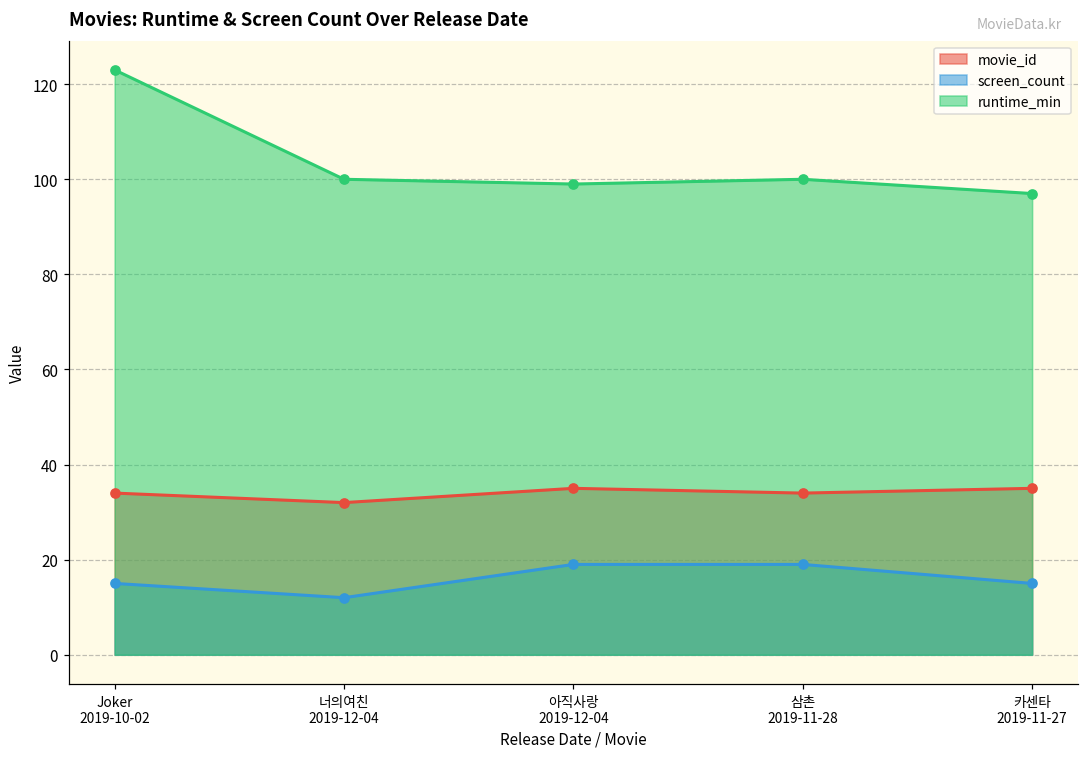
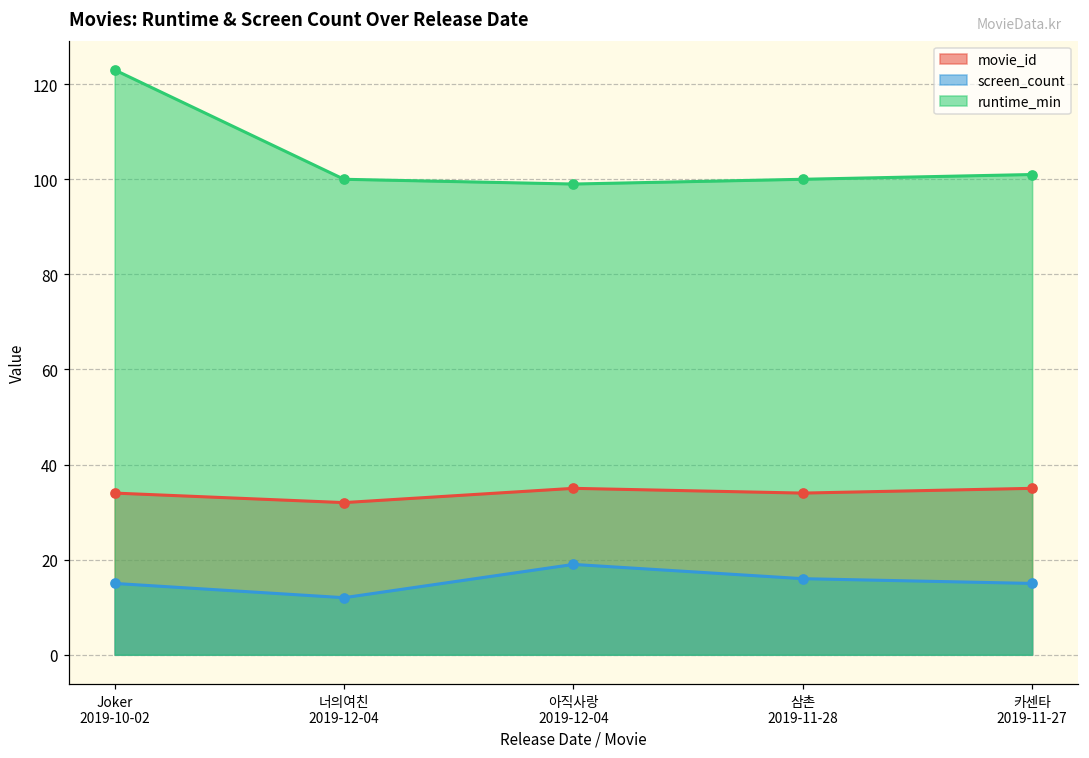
  {
    "movie_id": {
      "Joker 2019-10-02": 34,
      "너의여친 2019-12-04": 32,
      "아직사랑 2019-12-04": 35,
      "삼촌 2019-11-28": 34,
      "카센타 2019-11-27": 35
    },
    "screen_count": {
      "Joker 2019-10-02": 15,
      "너의여친 2019-12-04": 12,
      "아직사랑 2019-12-04": 19,
-     "삼촌 2019-11-28": 19,
+     "삼촌 2019-11-28": 16,
      "카센타 2019-11-27": 15
    },
    "runtime_min": {
      "Joker 2019-10-02": 123,
      "너의여친 2019-12-04": 100,
      "아직사랑 2019-12-04": 99,
      "삼촌 2019-11-28": 100,
-     "카센타 2019-11-27": 97
+     "카센타 2019-11-27": 101
    }
  }
